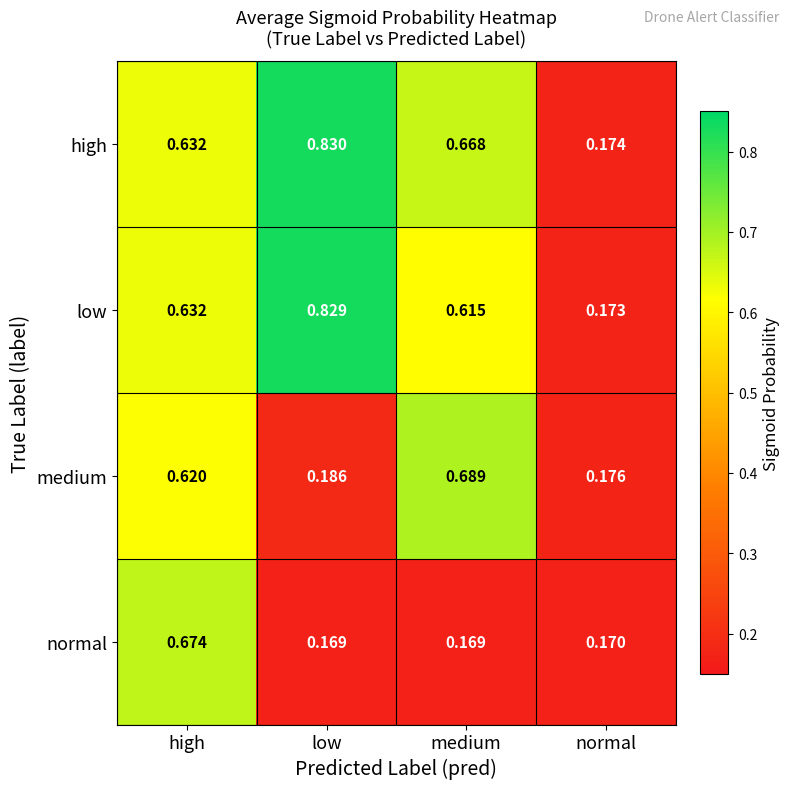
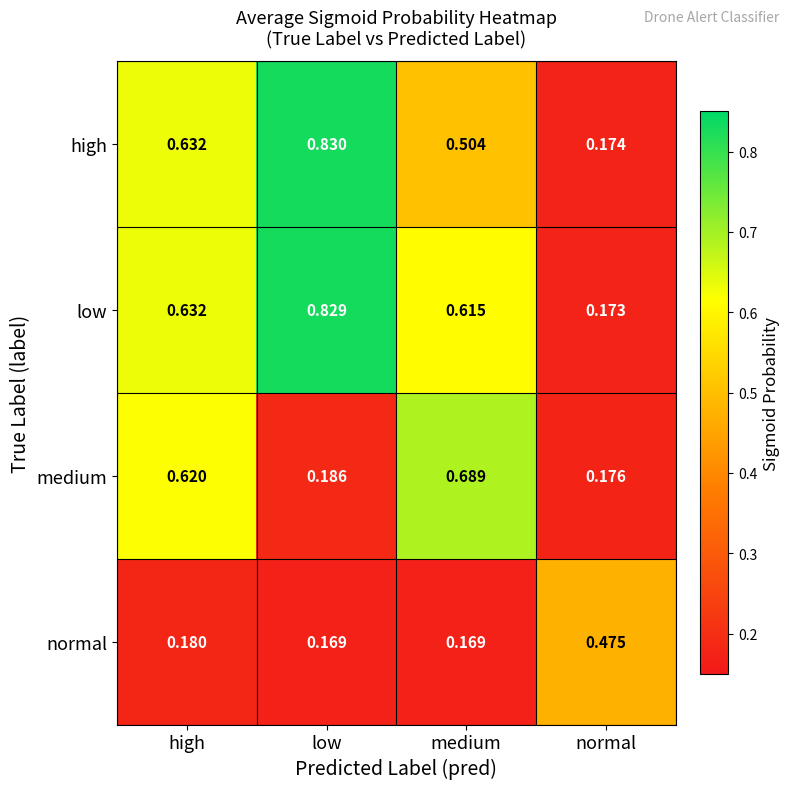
  {
    "high": {
      "high": 0.632,
      "low": 0.830,
-     "medium": 0.668,
+     "medium": 0.504,
      "normal": 0.174
    },
    "low": {
      "high": 0.632,
      "low": 0.829,
      "medium": 0.615,
      "normal": 0.173
    },
    "medium": {
      "high": 0.620,
      "low": 0.186,
      "medium": 0.689,
      "normal": 0.176
    },
    "normal": {
-     "high": 0.674,
+     "high": 0.180,
      "low": 0.169,
      "medium": 0.169,
-     "normal": 0.170
+     "normal": 0.475
    }
  }
